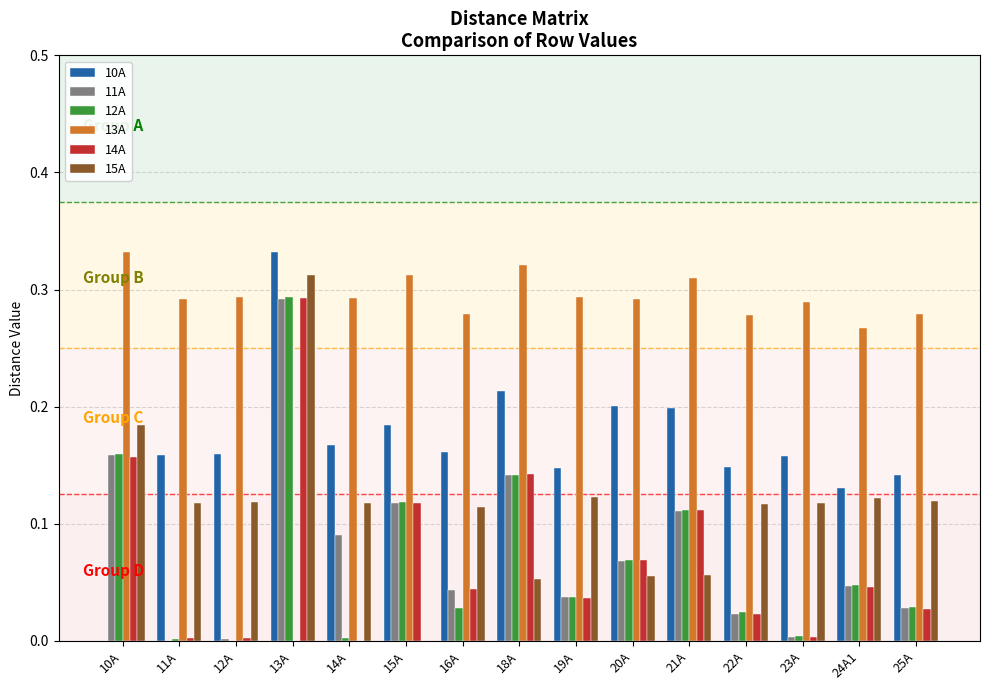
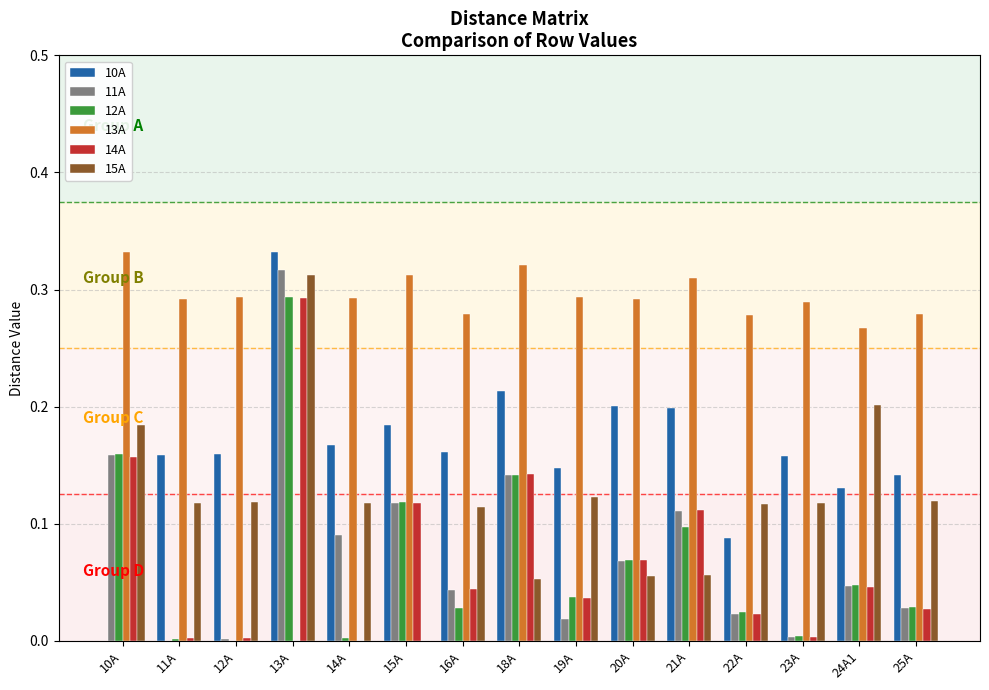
  {
    "10A": {
      "10A": 0.000,
      "11A": 0.159,
      "12A": 0.159,
      "13A": 0.332,
      "14A": 0.167,
      "15A": 0.184,
      "16A": 0.161,
      "18A": 0.213,
      "19A": 0.147,
      "20A": 0.201,
      "21A": 0.199,
-     "22A": 0.149,
+     "22A": 0.088,
      "23A": 0.158,
      "24A1": 0.130,
      "25A": 0.141
    },
    "11A": {
      "10A": 0.159,
      "11A": 0.000,
-     "13A": 0.292,
+     "13A": 0.317,
      "14A": 0.090,
      "15A": 0.118,
      "16A": 0.043,
      "18A": 0.142,
-     "19A": 0.037,
+     "19A": 0.019,
      "20A": 0.068,
      "21A": 0.111,
      "22A": 0.023,
      "23A": 0.003,
      "24A1": 0.047,
      "25A": 0.028
    },
    "12A": {
      "10A": 0.159,
      "12A": 0.000,
      "13A": 0.293,
      "14A": 0.003,
      "15A": 0.118,
      "16A": 0.028,
      "18A": 0.142,
      "19A": 0.038,
      "20A": 0.069,
-     "21A": 0.111,
+     "21A": 0.098,
      "22A": 0.025,
      "23A": 0.004,
      "24A1": 0.048,
      "25A": 0.029
    },
    "13A": {
      "10A": 0.332,
      "11A": 0.292,
      "12A": 0.293,
      "13A": 0.000,
      "14A": 0.292,
      "15A": 0.312,
      "16A": 0.279,
      "18A": 0.321,
      "19A": 0.293,
      "20A": 0.292,
      "21A": 0.310,
      "22A": 0.278,
      "23A": 0.289,
      "24A1": 0.267,
      "25A": 0.279
    },
    "14A": {
      "10A": 0.157,
      "11A": 0.003,
      "12A": 0.003,
      "13A": 0.292,
      "14A": 0.000,
      "15A": 0.118,
      "16A": 0.044,
      "18A": 0.142,
      "19A": 0.037,
      "20A": 0.069,
      "21A": 0.111,
      "22A": 0.023,
      "23A": 0.004,
      "24A1": 0.046,
      "25A": 0.027
    },
    "15A": {
      "10A": 0.184,
      "11A": 0.118,
      "12A": 0.118,
      "13A": 0.312,
      "14A": 0.118,
      "15A": 0.000,
      "16A": 0.114,
      "18A": 0.053,
      "19A": 0.123,
      "20A": 0.056,
      "21A": 0.056,
      "22A": 0.117,
      "23A": 0.118,
-     "24A1": 0.122,
+     "24A1": 0.201,
      "25A": 0.119
    }
  }
